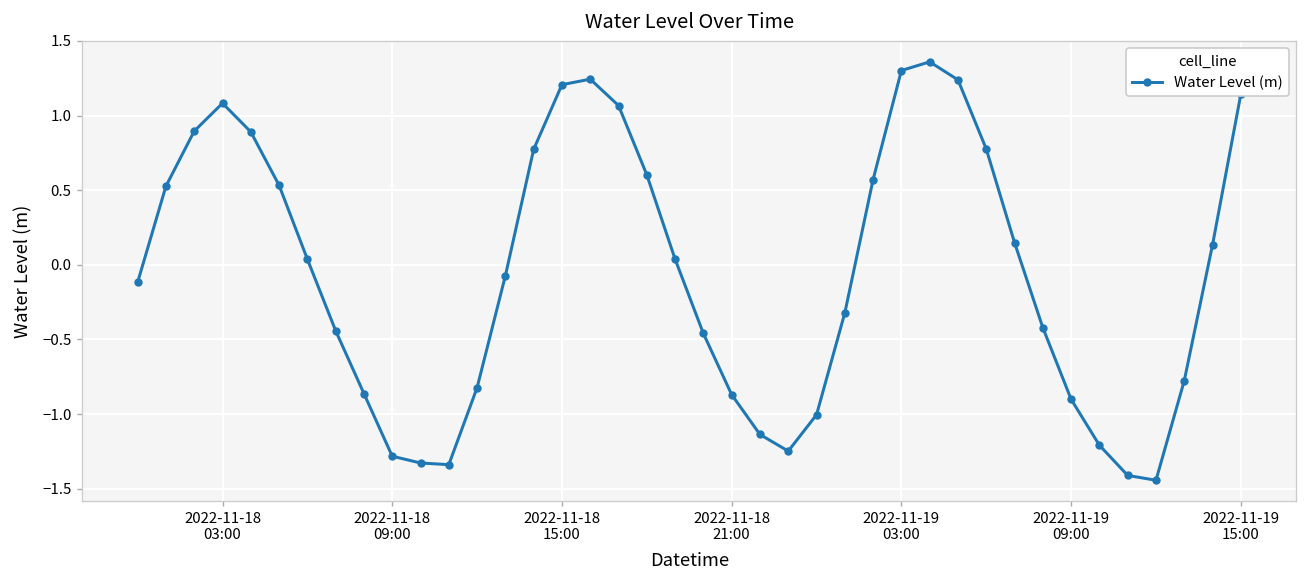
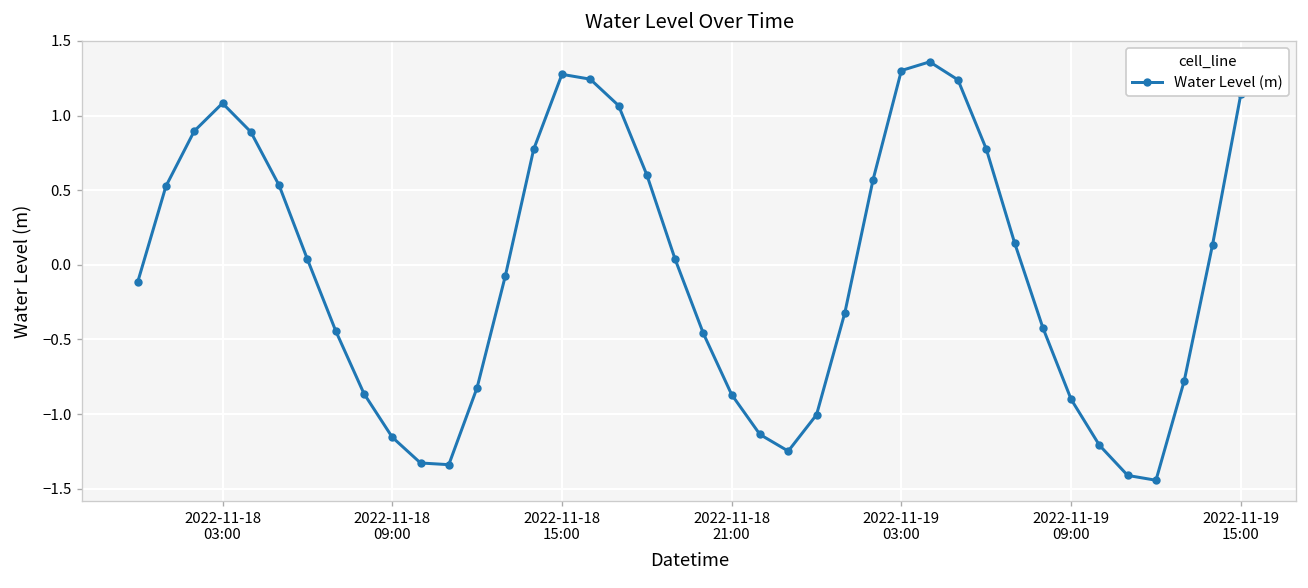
  {
    "2022-11-18 03:00": 1.08,
-   "2022-11-18 09:00": -1.28,
-   "2022-11-18 15:00": 1.21,
+   "2022-11-18 09:00": -1.16,
+   "2022-11-18 15:00": 1.28,
    "2022-11-18 21:00": -0.87,
    "2022-11-19 03:00": 1.30,
    "2022-11-19 09:00": -0.90
  }
